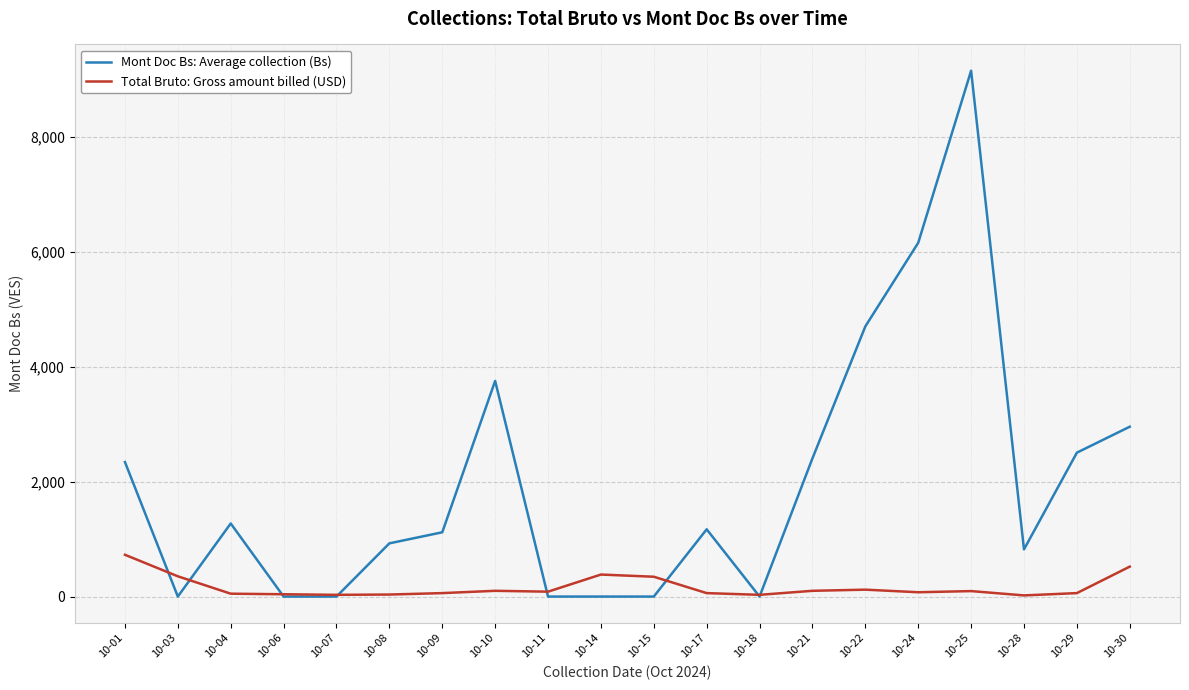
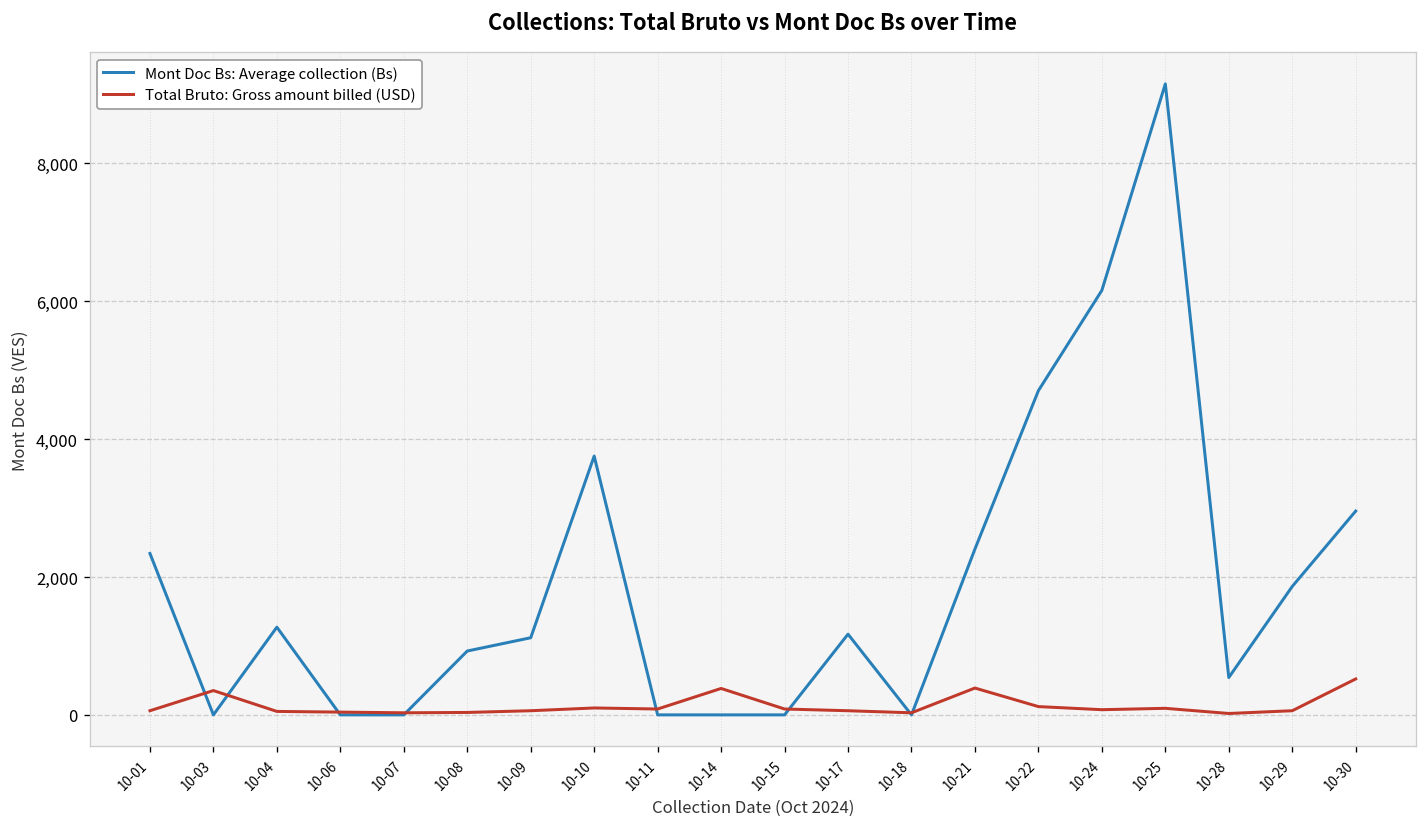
  {
    "Mont Doc Bs: Average collection (Bs)": {
      "10-01": "2,300",
      "10-03": "0",
      "10-04": "1,300",
      "10-08": "900",
      "10-09": "1,100",
      "10-10": "3,800",
      "10-11": "0",
      "10-14": "0",
      "10-15": "0",
      "10-17": "1,200",
      "10-21": "2,400",
      "10-22": "4,700",
      "10-24": "6,200",
      "10-25": "9,200",
-     "10-28": "800",
-     "10-29": "2,500",
+     "10-28": "500",
+     "10-29": "1,900",
      "10-30": "3,000"
    },
    "Total Bruto: Gross amount billed (USD)": {
-     "10-01": "700",
+     "10-01": "100",
      "10-03": "400",
      "10-04": "100",
      "10-08": "0",
      "10-09": "100",
      "10-10": "100",
      "10-11": "100",
      "10-14": "400",
-     "10-15": "300",
+     "10-15": "100",
      "10-17": "100",
-     "10-21": "100",
+     "10-21": "400",
      "10-22": "100",
      "10-24": "100",
      "10-25": "100",
      "10-28": "0",
      "10-29": "100",
      "10-30": "500"
    }
  }
